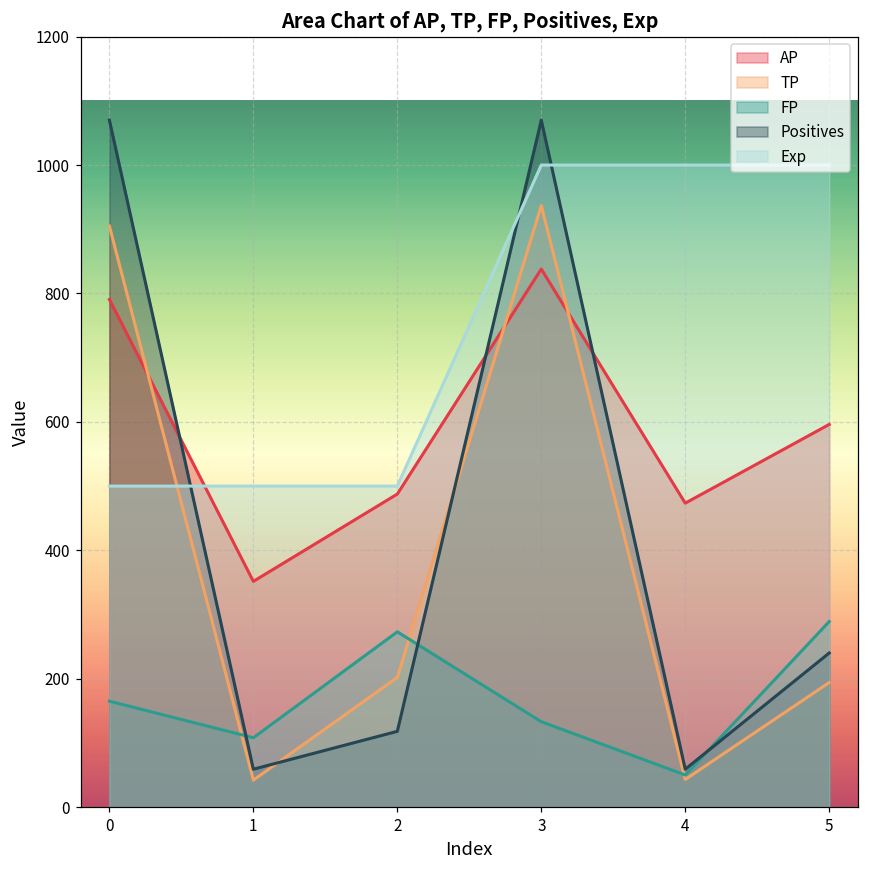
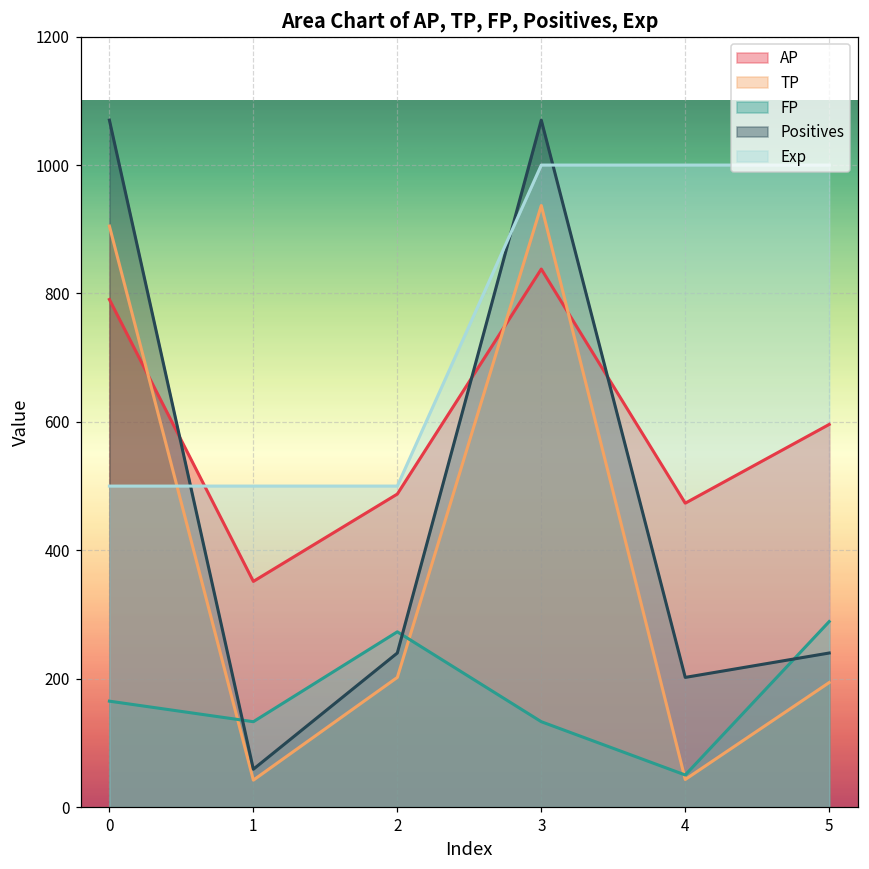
  {
    "AP": {
      "0": 790,
      "1": 350,
      "2": 490,
      "3": 840,
      "4": 470,
      "5": 600
    },
    "TP": {
      "0": 910,
      "1": 40,
      "2": 200,
      "3": 940,
      "4": 40,
      "5": 190
    },
    "FP": {
      "0": 170,
-     "1": 110,
+     "1": 130,
      "2": 270,
      "3": 130,
      "4": 50,
      "5": 290
    },
    "Positives": {
      "0": 1070,
      "1": 60,
-     "2": 120,
+     "2": 240,
      "3": 1070,
-     "4": 60,
+     "4": 200,
      "5": 240
    },
    "Exp": {
      "0": 500,
      "1": 500,
      "2": 500,
      "3": 1000,
      "4": 1000,
      "5": 1000
    }
  }
